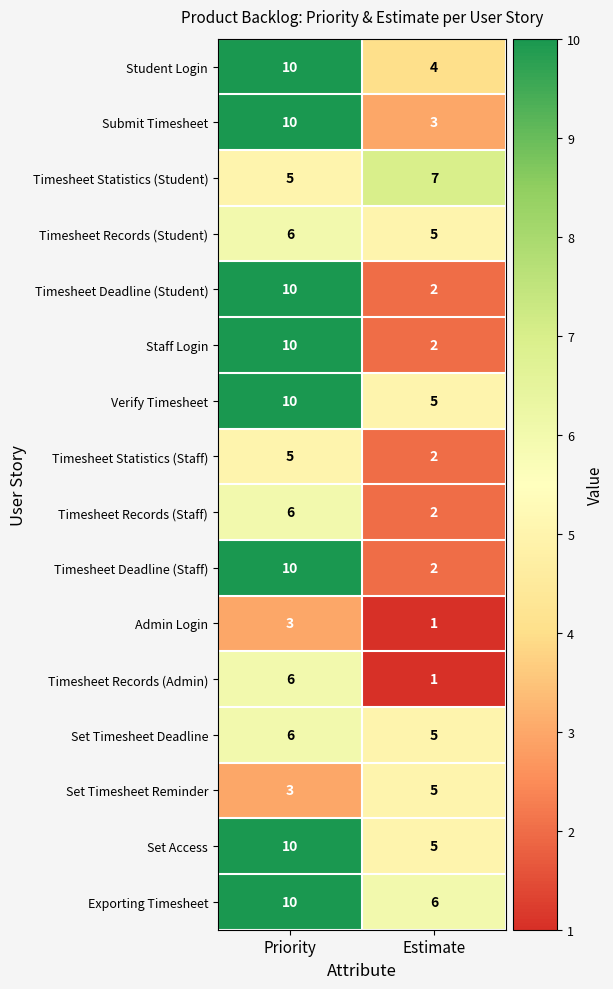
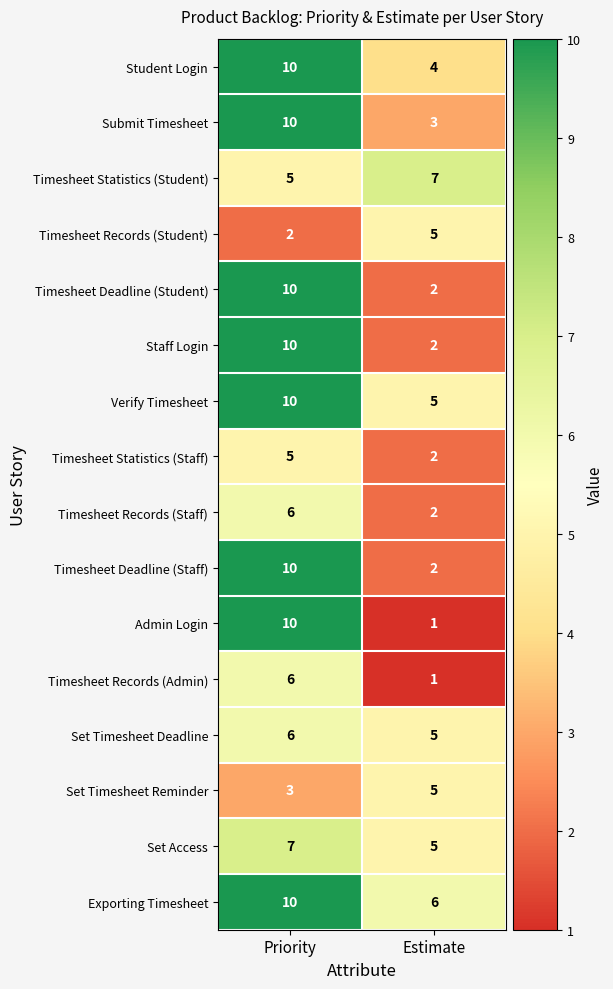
  {
    "Student Login": {
      "Priority": 10,
      "Estimate": 4
    },
    "Submit Timesheet": {
      "Priority": 10,
      "Estimate": 3
    },
    "Timesheet Statistics (Student)": {
      "Priority": 5,
      "Estimate": 7
    },
    "Timesheet Records (Student)": {
-     "Priority": 6,
+     "Priority": 2,
      "Estimate": 5
    },
    "Timesheet Deadline (Student)": {
      "Priority": 10,
      "Estimate": 2
    },
    "Staff Login": {
      "Priority": 10,
      "Estimate": 2
    },
    "Verify Timesheet": {
      "Priority": 10,
      "Estimate": 5
    },
    "Timesheet Statistics (Staff)": {
      "Priority": 5,
      "Estimate": 2
    },
    "Timesheet Records (Staff)": {
      "Priority": 6,
      "Estimate": 2
    },
    "Timesheet Deadline (Staff)": {
      "Priority": 10,
      "Estimate": 2
    },
    "Admin Login": {
-     "Priority": 3,
+     "Priority": 10,
      "Estimate": 1
    },
    "Timesheet Records (Admin)": {
      "Priority": 6,
      "Estimate": 1
    },
    "Set Timesheet Deadline": {
      "Priority": 6,
      "Estimate": 5
    },
    "Set Timesheet Reminder": {
      "Priority": 3,
      "Estimate": 5
    },
    "Set Access": {
-     "Priority": 10,
+     "Priority": 7,
      "Estimate": 5
    },
    "Exporting Timesheet": {
      "Priority": 10,
      "Estimate": 6
    }
  }
